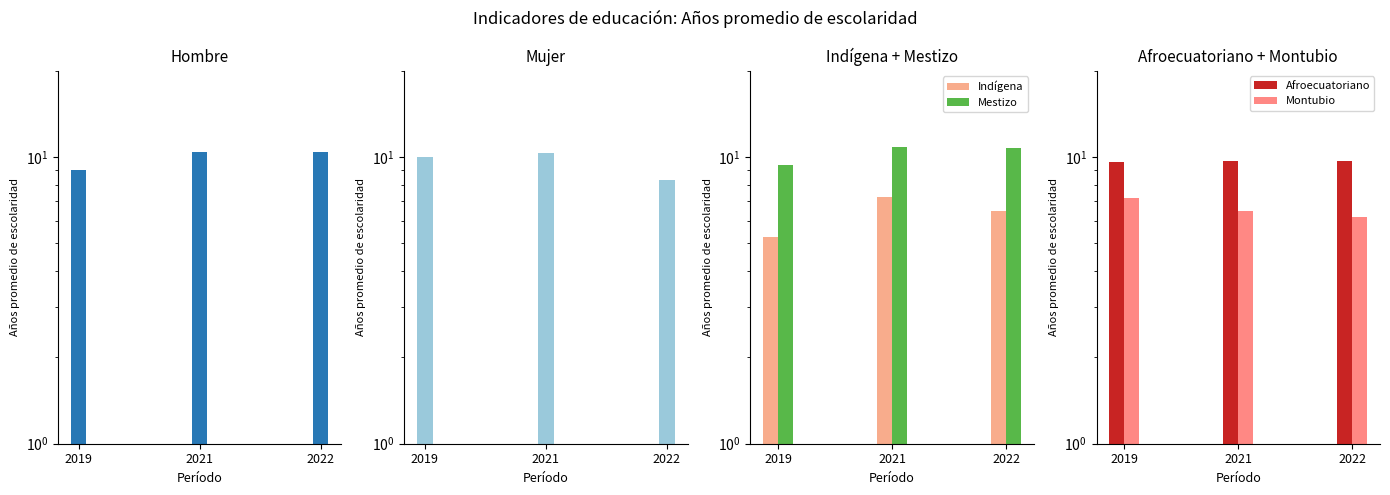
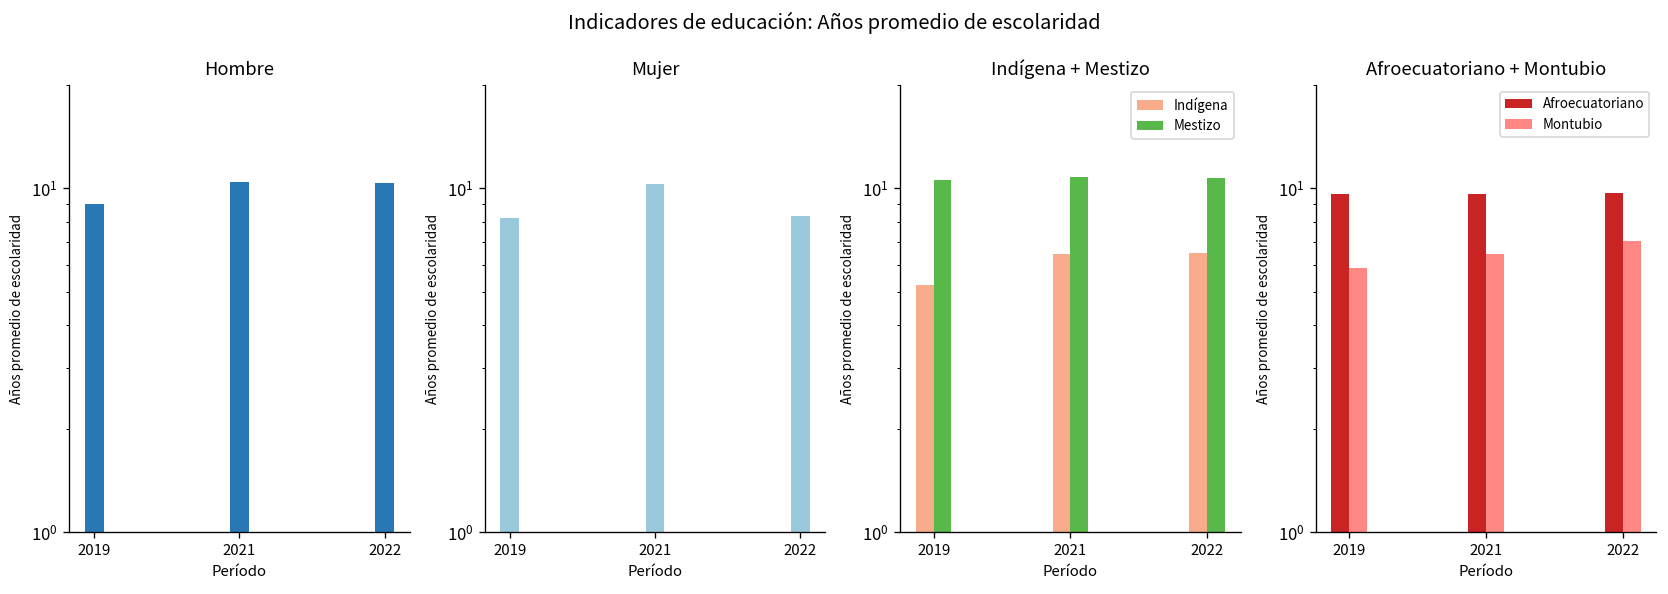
  {
    "Hombre": {
      "2019": 9.0,
      "2021": 10.4,
      "2022": 10.4
    },
    "Mujer": {
-     "2019": 10.0,
+     "2019": 8.2,
      "2021": 10.3,
      "2022": 8.3
    },
    "Indígena + Mestizo": {
      "Indígena": {
        "2019": 5.3,
-       "2021": 7.2,
+       "2021": 6.5,
        "2022": 6.5
      },
      "Mestizo": {
-       "2019": 9.4,
+       "2019": 10.6,
        "2021": 10.8,
        "2022": 10.8
      }
    },
    "Afroecuatoriano + Montubio": {
      "Afroecuatoriano": {
        "2019": 9.6,
        "2021": 9.7,
        "2022": 9.7
      },
      "Montubio": {
-       "2019": 7.2,
+       "2019": 5.9,
        "2021": 6.5,
-       "2022": 6.2
+       "2022": 7.0
      }
    }
  }
